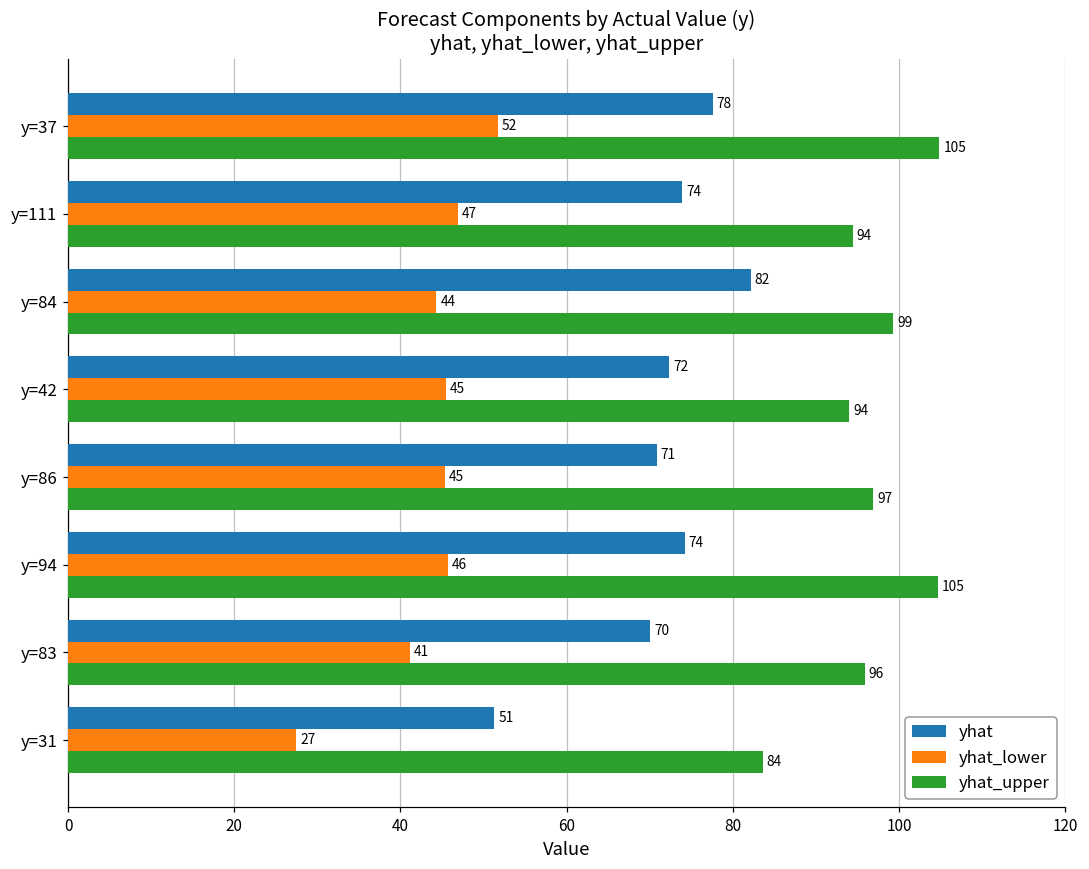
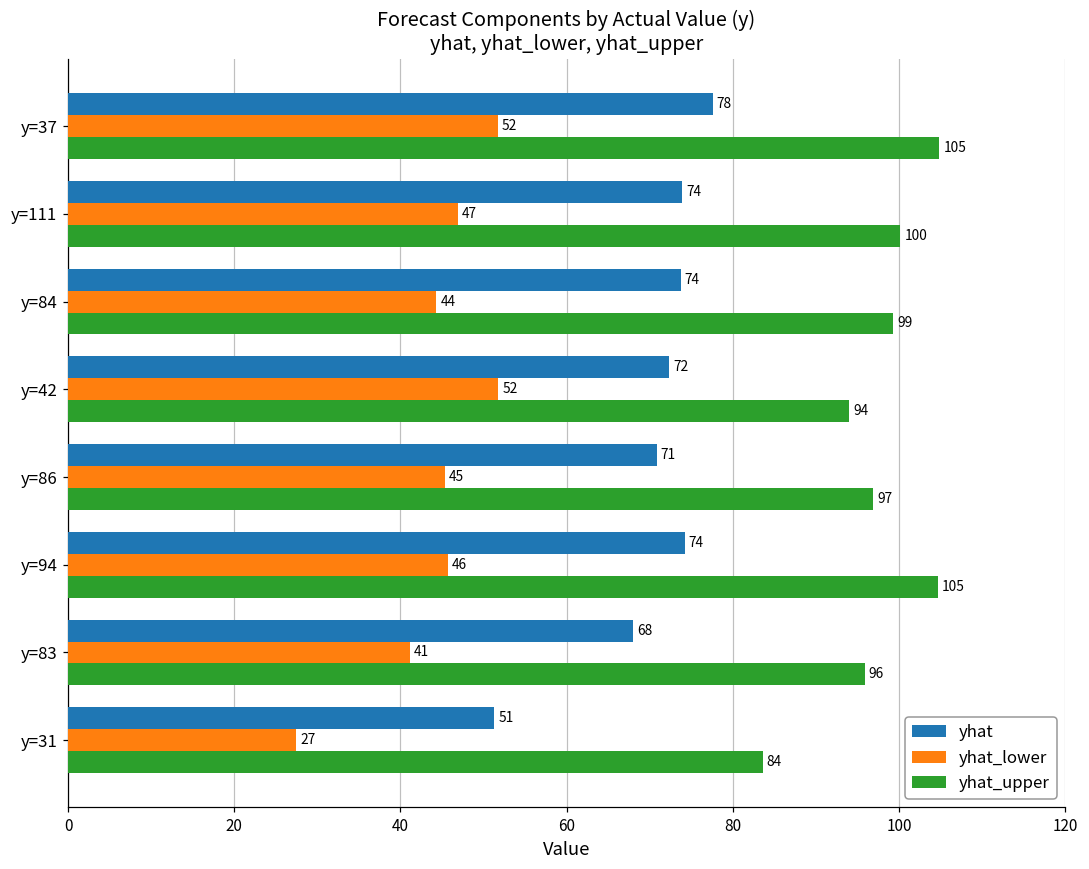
  {
    "yhat": {
      "y=37": 78,
      "y=111": 74,
-     "y=84": 82,
+     "y=84": 74,
      "y=42": 72,
      "y=86": 71,
      "y=94": 74,
-     "y=83": 70,
+     "y=83": 68,
      "y=31": 51
    },
    "yhat_lower": {
      "y=37": 52,
      "y=111": 47,
      "y=84": 44,
-     "y=42": 45,
+     "y=42": 52,
      "y=86": 45,
      "y=94": 46,
      "y=83": 41,
      "y=31": 27
    },
    "yhat_upper": {
      "y=37": 105,
-     "y=111": 94,
+     "y=111": 100,
      "y=84": 99,
      "y=42": 94,
      "y=86": 97,
      "y=94": 105,
      "y=83": 96,
      "y=31": 84
    }
  }
